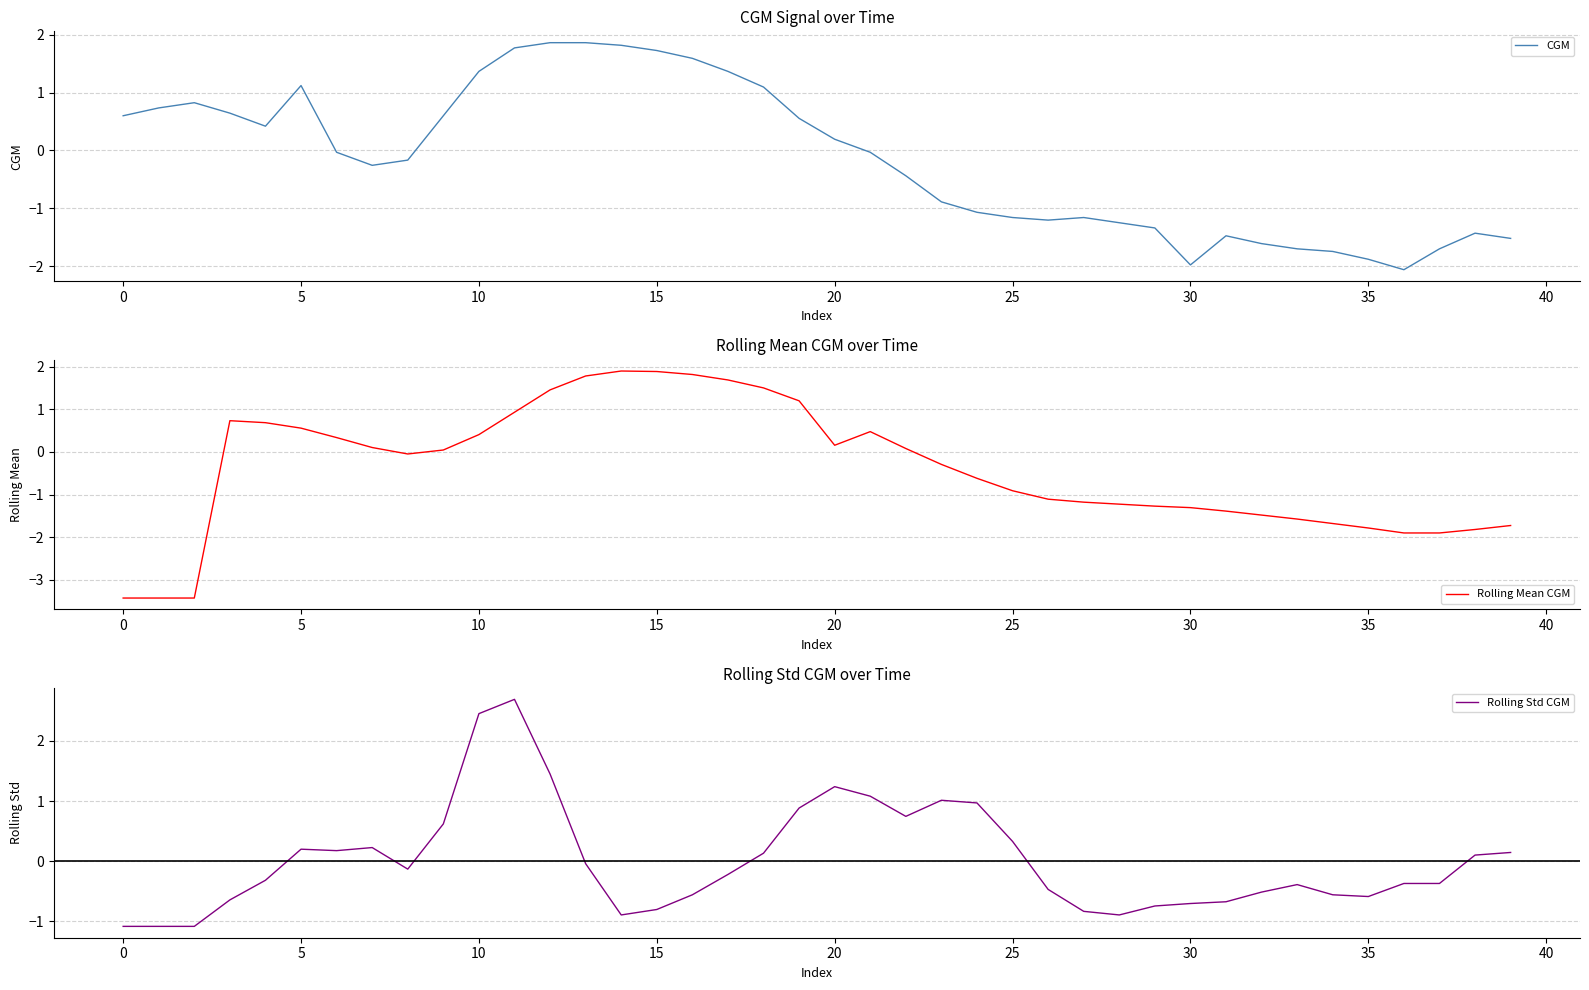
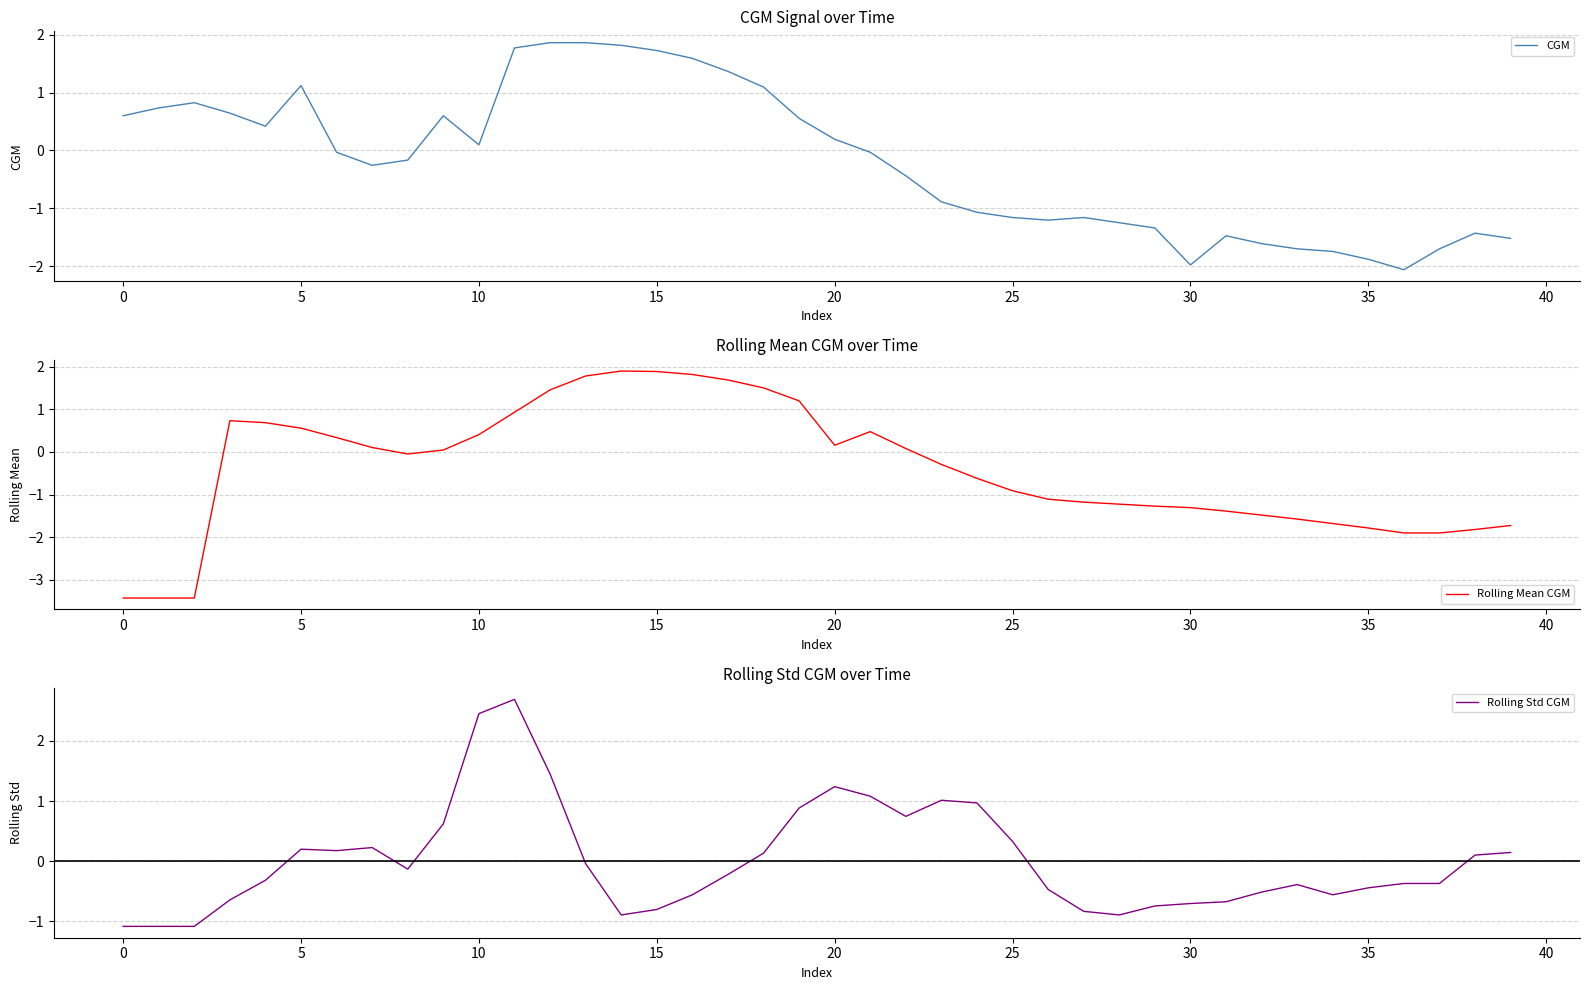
  {
    "CGM Signal over Time": {
      "0": 0.6,
      "5": 1.1,
-     "10": 1.4,
+     "10": 0.1,
      "15": 1.7,
      "20": 0.2,
      "25": -1.2,
      "30": -2.0,
      "35": -1.9
    },
    "Rolling Mean CGM over Time": {
      "0": -3.4,
      "5": 0.6,
      "10": 0.4,
      "15": 1.9,
      "20": 0.2,
      "25": -0.9,
      "30": -1.3,
      "35": -1.8
    },
    "Rolling Std CGM over Time": {
      "0": -1.1,
      "5": 0.2,
      "10": 2.5,
      "15": -0.8,
      "20": 1.2,
      "25": 0.3,
      "30": -0.7,
-     "35": -0.6
+     "35": -0.4
    }
  }
